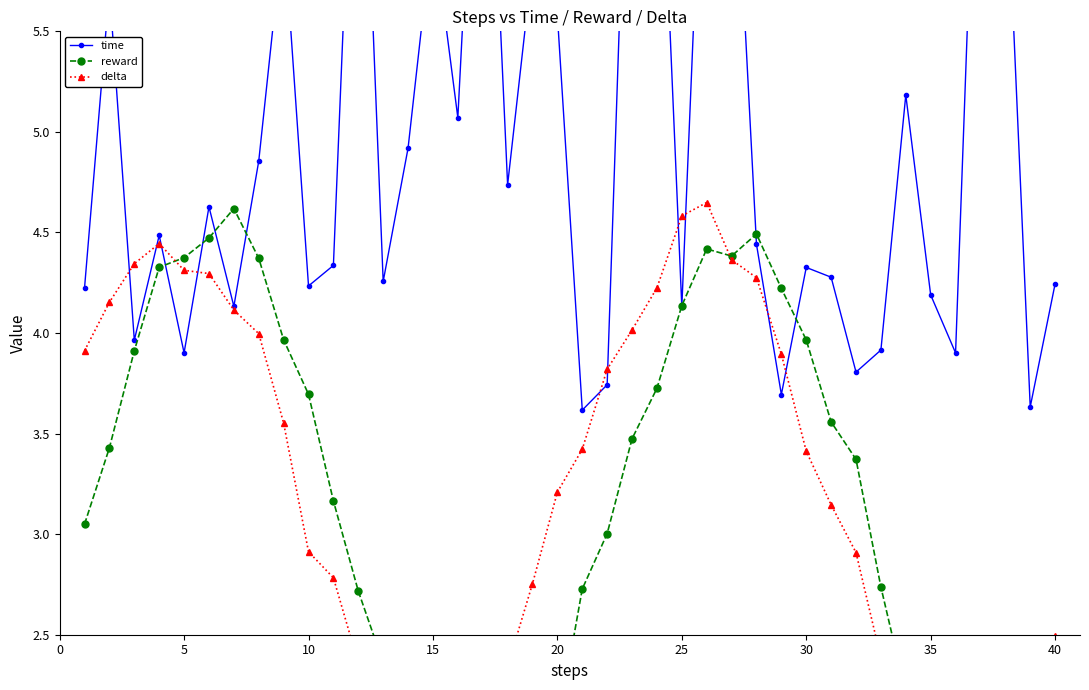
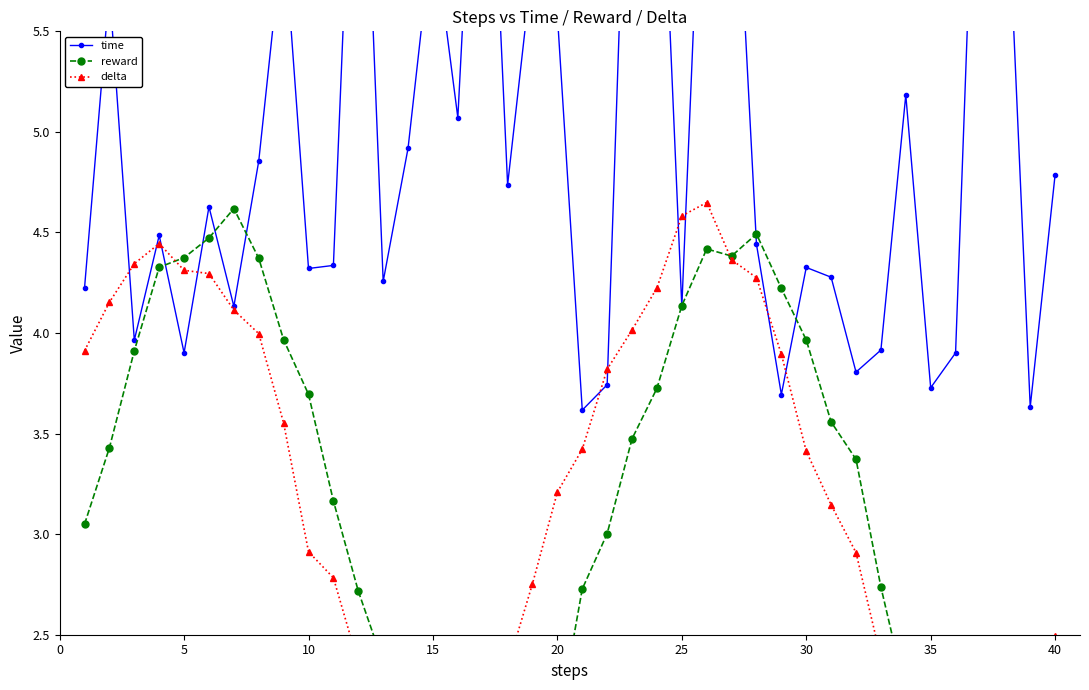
  {
    "time": {
      "5": 3.90,
-     "10": 4.23,
+     "10": 4.32,
      "30": 4.33,
-     "35": 4.19,
-     "40": 4.24
+     "35": 3.73,
+     "40": 4.79
    },
    "reward": {
      "5": 4.37,
      "10": 3.70,
      "30": 3.97
    },
    "delta": {
      "5": 4.31,
      "10": 2.91,
      "20": 3.21,
      "25": 4.58,
      "30": 3.41,
      "40": 2.50
    }
  }
